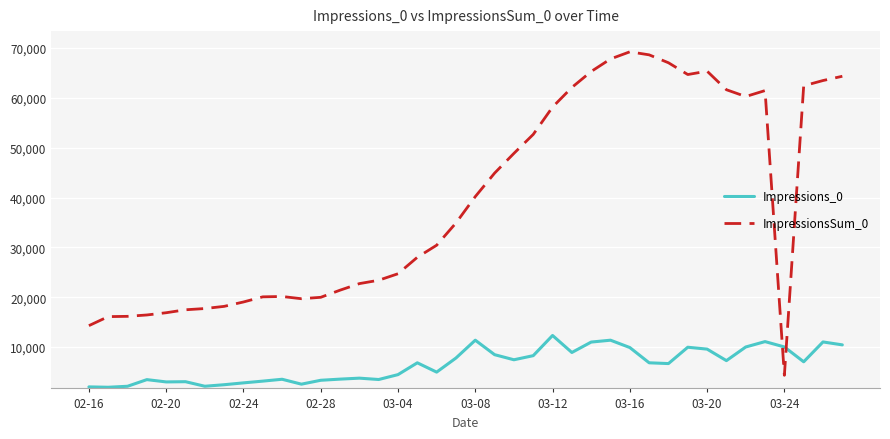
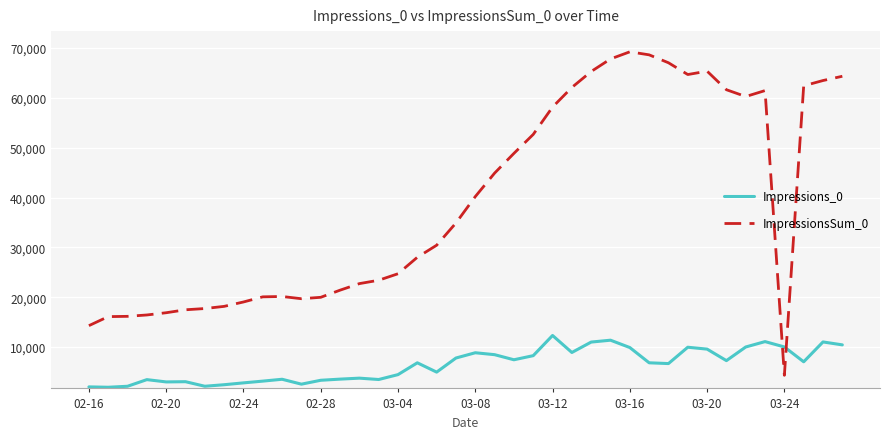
  {
    "Impressions_0": {
      "02-16": "2,000",
      "02-20": "3,000",
      "02-24": "3,000",
      "02-28": "3,000",
      "03-04": "4,000",
-     "03-08": "11,000",
+     "03-08": "9,000",
      "03-12": "12,000",
      "03-16": "10,000",
      "03-20": "10,000",
      "03-24": "10,000"
    },
    "ImpressionsSum_0": {
      "02-16": "14,000",
      "02-20": "17,000",
      "02-24": "19,000",
      "02-28": "20,000",
      "03-04": "25,000",
      "03-08": "40,000",
      "03-12": "58,000",
      "03-16": "69,000",
      "03-20": "65,000",
      "03-24": "4,000"
    }
  }
